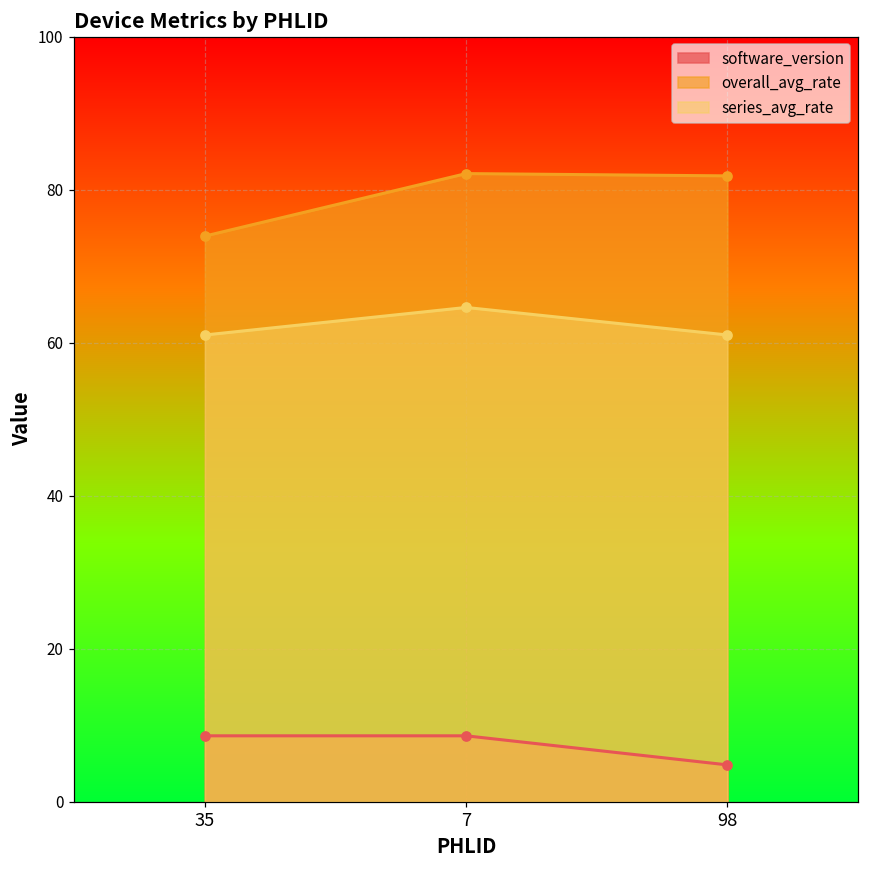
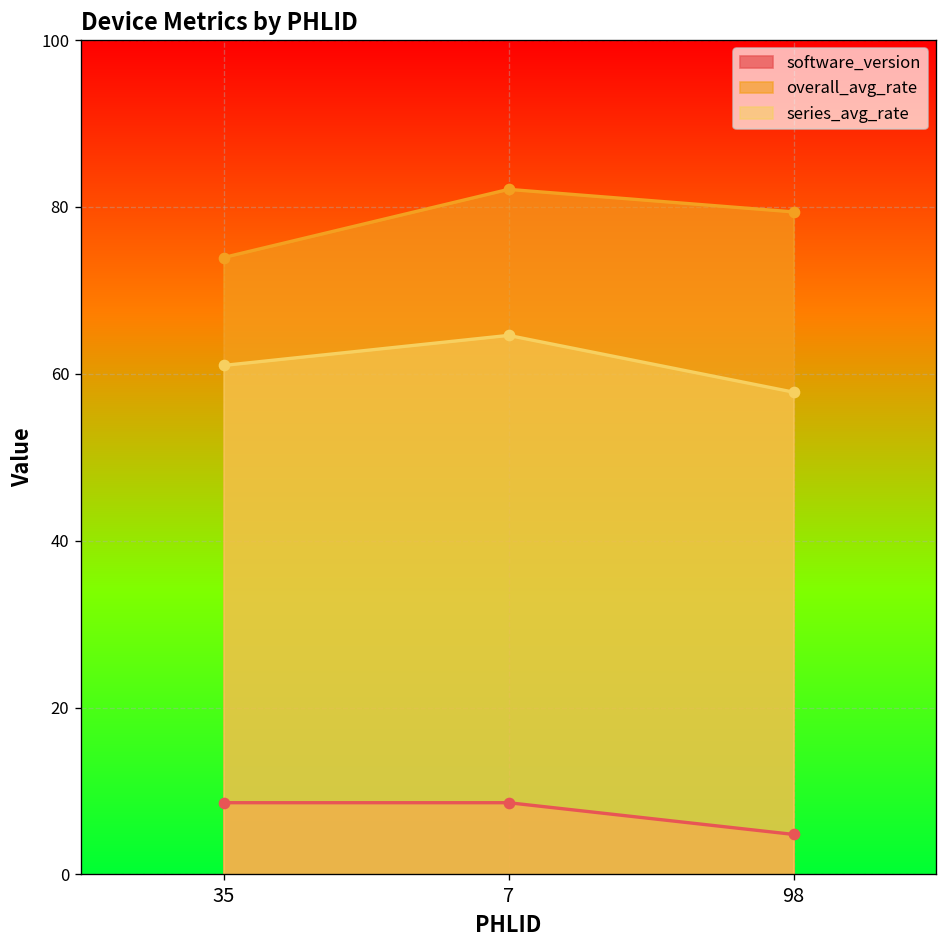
  {
    "software_version": {
      "35": 9,
      "7": 9,
      "98": 5
    },
    "overall_avg_rate": {
      "35": 74,
      "7": 82,
-     "98": 82
+     "98": 79
    },
    "series_avg_rate": {
      "35": 61,
      "7": 65,
-     "98": 61
+     "98": 58
    }
  }
